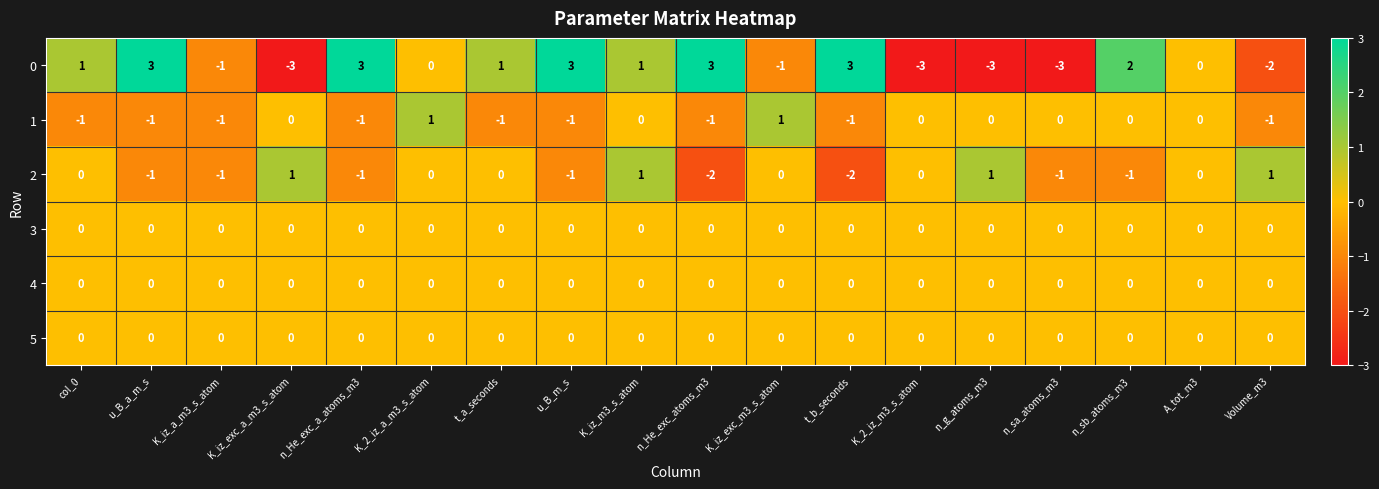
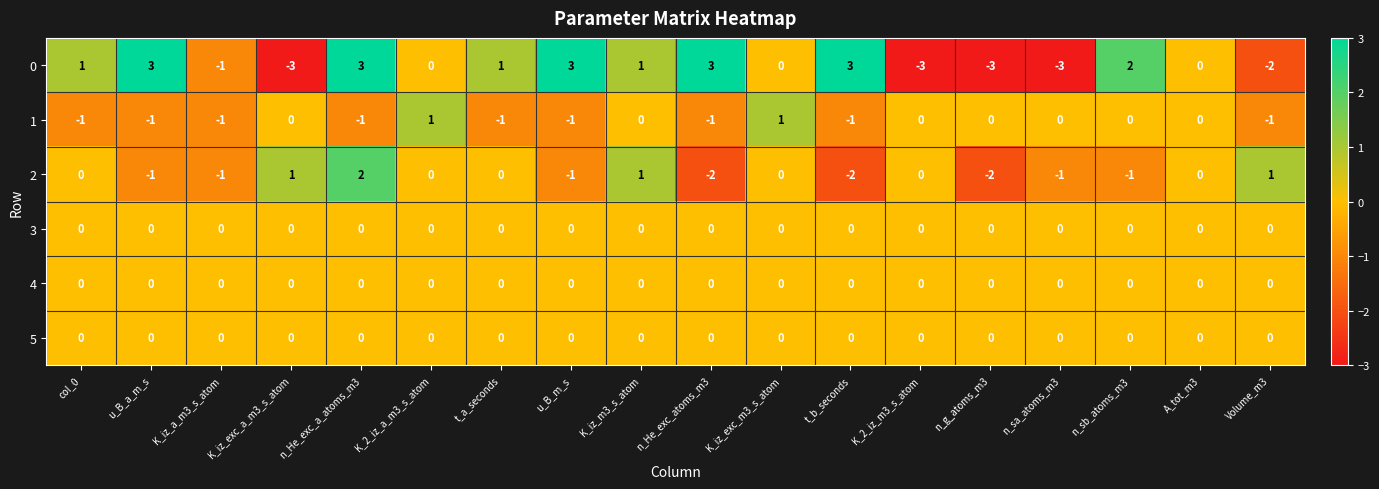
  {
    "0": {
      "col_0": 1,
      "u_B_a_m_s": 3,
      "K_iz_a_m3_s_atom": -1,
      "K_iz_exc_a_m3_s_atom": -3,
      "n_He_exc_a_atoms_m3": 3,
      "K_2_iz_a_m3_s_atom": 0,
      "t_a_seconds": 1,
      "u_B_m_s": 3,
      "K_iz_m3_s_atom": 1,
      "n_He_exc_atoms_m3": 3,
-     "K_iz_exc_m3_s_atom": -1,
+     "K_iz_exc_m3_s_atom": 0,
      "t_b_seconds": 3,
      "K_2_iz_m3_s_atom": -3,
      "n_g_atoms_m3": -3,
      "n_sa_atoms_m3": -3,
      "n_sb_atoms_m3": 2,
      "A_tot_m3": 0,
      "Volume_m3": -2
    },
    "1": {
      "col_0": -1,
      "u_B_a_m_s": -1,
      "K_iz_a_m3_s_atom": -1,
      "K_iz_exc_a_m3_s_atom": 0,
      "n_He_exc_a_atoms_m3": -1,
      "K_2_iz_a_m3_s_atom": 1,
      "t_a_seconds": -1,
      "u_B_m_s": -1,
      "K_iz_m3_s_atom": 0,
      "n_He_exc_atoms_m3": -1,
      "K_iz_exc_m3_s_atom": 1,
      "t_b_seconds": -1,
      "K_2_iz_m3_s_atom": 0,
      "n_g_atoms_m3": 0,
      "n_sa_atoms_m3": 0,
      "n_sb_atoms_m3": 0,
      "A_tot_m3": 0,
      "Volume_m3": -1
    },
    "2": {
      "col_0": 0,
      "u_B_a_m_s": -1,
      "K_iz_a_m3_s_atom": -1,
      "K_iz_exc_a_m3_s_atom": 1,
-     "n_He_exc_a_atoms_m3": -1,
+     "n_He_exc_a_atoms_m3": 2,
      "K_2_iz_a_m3_s_atom": 0,
      "t_a_seconds": 0,
      "u_B_m_s": -1,
      "K_iz_m3_s_atom": 1,
      "n_He_exc_atoms_m3": -2,
      "K_iz_exc_m3_s_atom": 0,
      "t_b_seconds": -2,
      "K_2_iz_m3_s_atom": 0,
-     "n_g_atoms_m3": 1,
+     "n_g_atoms_m3": -2,
      "n_sa_atoms_m3": -1,
      "n_sb_atoms_m3": -1,
      "A_tot_m3": 0,
      "Volume_m3": 1
    },
    "3": {
      "col_0": 0,
      "u_B_a_m_s": 0,
      "K_iz_a_m3_s_atom": 0,
      "K_iz_exc_a_m3_s_atom": 0,
      "n_He_exc_a_atoms_m3": 0,
      "K_2_iz_a_m3_s_atom": 0,
      "t_a_seconds": 0,
      "u_B_m_s": 0,
      "K_iz_m3_s_atom": 0,
      "n_He_exc_atoms_m3": 0,
      "K_iz_exc_m3_s_atom": 0,
      "t_b_seconds": 0,
      "K_2_iz_m3_s_atom": 0,
      "n_g_atoms_m3": 0,
      "n_sa_atoms_m3": 0,
      "n_sb_atoms_m3": 0,
      "A_tot_m3": 0,
      "Volume_m3": 0
    },
    "4": {
      "col_0": 0,
      "u_B_a_m_s": 0,
      "K_iz_a_m3_s_atom": 0,
      "K_iz_exc_a_m3_s_atom": 0,
      "n_He_exc_a_atoms_m3": 0,
      "K_2_iz_a_m3_s_atom": 0,
      "t_a_seconds": 0,
      "u_B_m_s": 0,
      "K_iz_m3_s_atom": 0,
      "n_He_exc_atoms_m3": 0,
      "K_iz_exc_m3_s_atom": 0,
      "t_b_seconds": 0,
      "K_2_iz_m3_s_atom": 0,
      "n_g_atoms_m3": 0,
      "n_sa_atoms_m3": 0,
      "n_sb_atoms_m3": 0,
      "A_tot_m3": 0,
      "Volume_m3": 0
    },
    "5": {
      "col_0": 0,
      "u_B_a_m_s": 0,
      "K_iz_a_m3_s_atom": 0,
      "K_iz_exc_a_m3_s_atom": 0,
      "n_He_exc_a_atoms_m3": 0,
      "K_2_iz_a_m3_s_atom": 0,
      "t_a_seconds": 0,
      "u_B_m_s": 0,
      "K_iz_m3_s_atom": 0,
      "n_He_exc_atoms_m3": 0,
      "K_iz_exc_m3_s_atom": 0,
      "t_b_seconds": 0,
      "K_2_iz_m3_s_atom": 0,
      "n_g_atoms_m3": 0,
      "n_sa_atoms_m3": 0,
      "n_sb_atoms_m3": 0,
      "A_tot_m3": 0,
      "Volume_m3": 0
    }
  }
